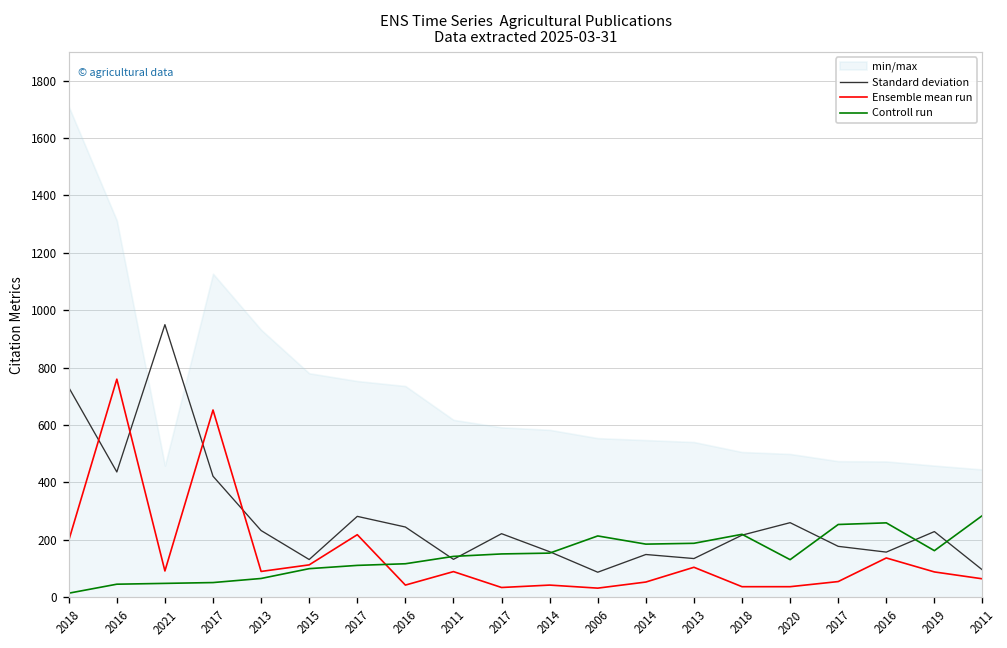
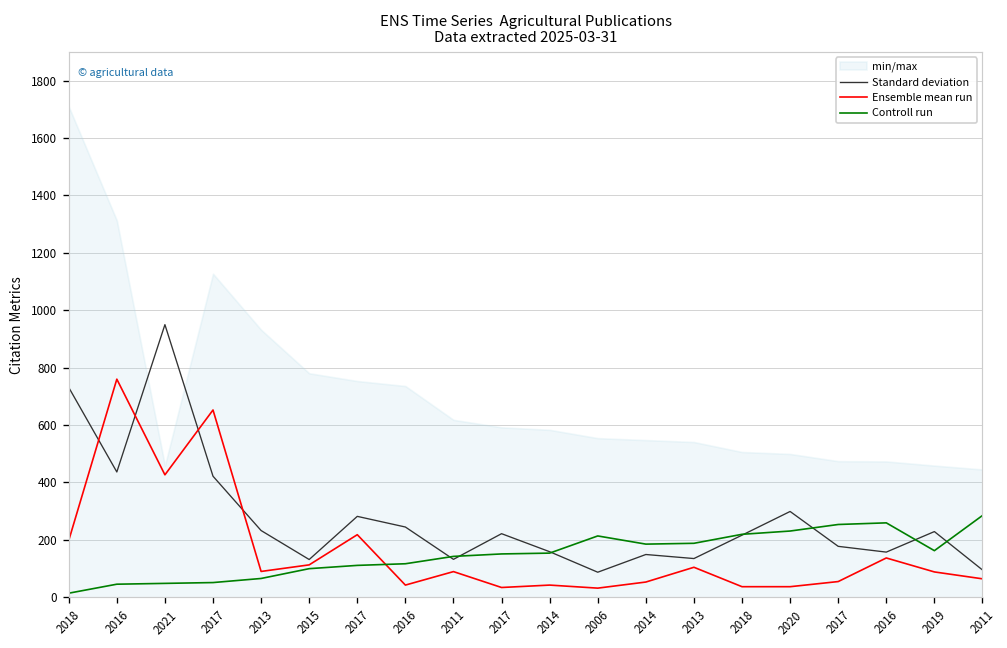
  {
    "Standard deviation": {
      "2021": 950,
      "2015": 130,
      "2006": 90,
-     "2020": 260,
+     "2020": 300,
      "2019": 230
    },
    "min/max": {
      "2021": 460,
      "2015": 780,
      "2006": 550,
      "2020": 500,
      "2019": 460
    },
    "Ensemble mean run": {
-     "2021": 90,
+     "2021": 430,
      "2015": 110,
      "2006": 30,
      "2020": 40,
      "2019": 90
    },
    "Controll run": {
      "2021": 50,
      "2015": 100,
      "2006": 210,
-     "2020": 130,
+     "2020": 230,
      "2019": 160
    }
  }
